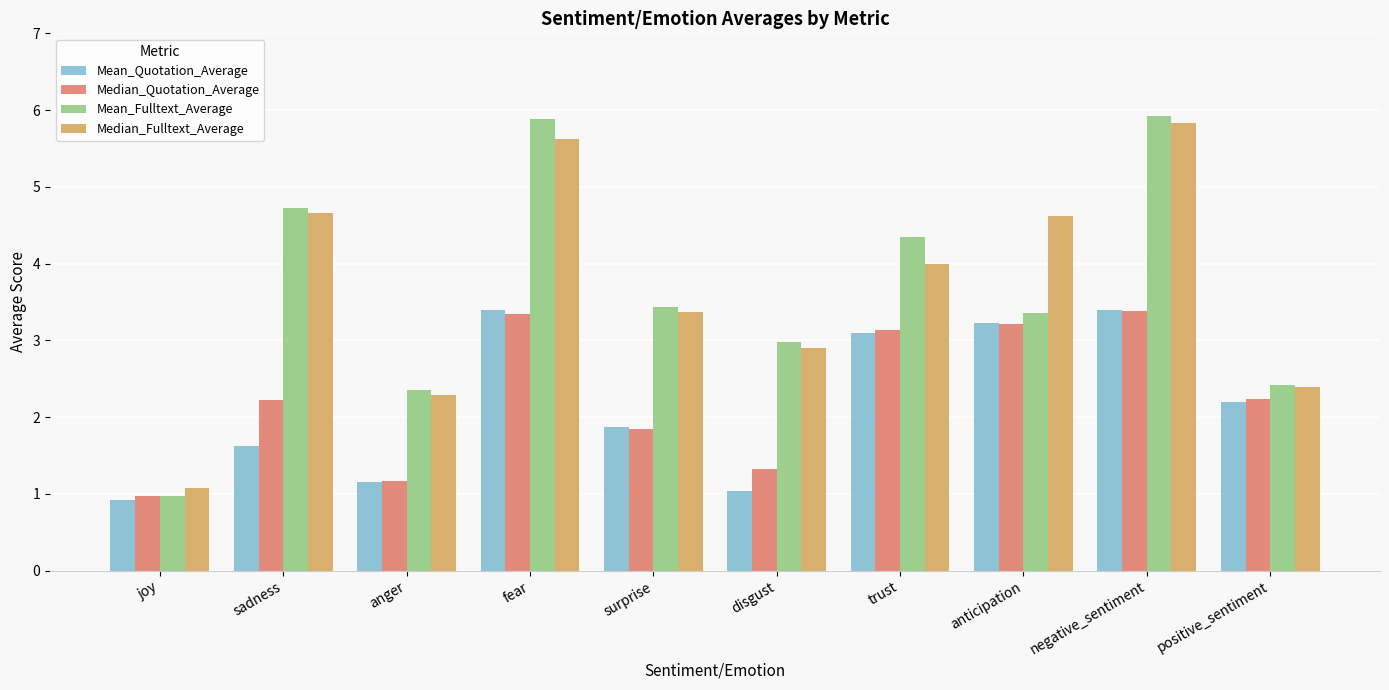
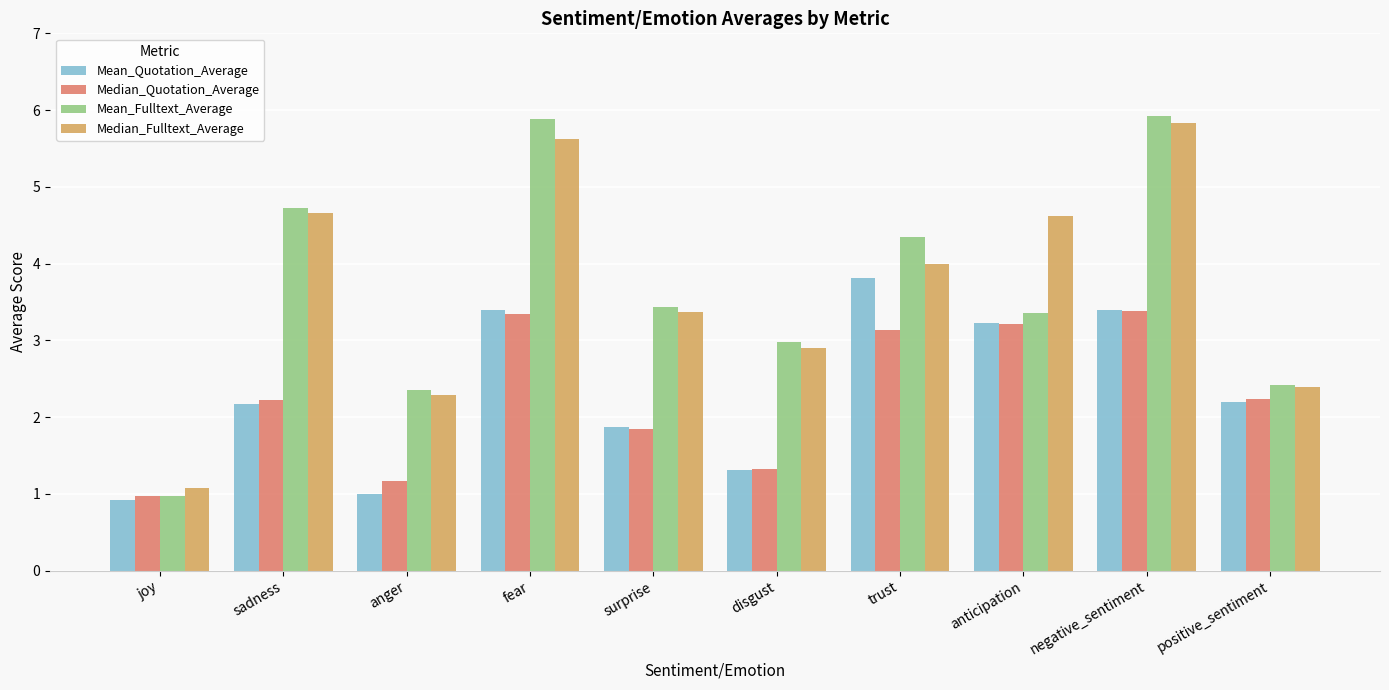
  {
    "Mean_Quotation_Average": {
      "joy": 0.9,
-     "sadness": 1.6,
-     "anger": 1.2,
+     "sadness": 2.2,
+     "anger": 1.0,
      "fear": 3.4,
      "surprise": 1.9,
-     "disgust": 1.0,
-     "trust": 3.1,
+     "disgust": 1.3,
+     "trust": 3.8,
      "anticipation": 3.2,
      "negative_sentiment": 3.4,
      "positive_sentiment": 2.2
    },
    "Mean_Fulltext_Average": {
      "joy": 1.0,
      "sadness": 4.7,
      "anger": 2.4,
      "fear": 5.9,
      "surprise": 3.4,
      "disgust": 3.0,
      "trust": 4.3,
      "anticipation": 3.4,
      "negative_sentiment": 5.9,
      "positive_sentiment": 2.4
    }
  }
